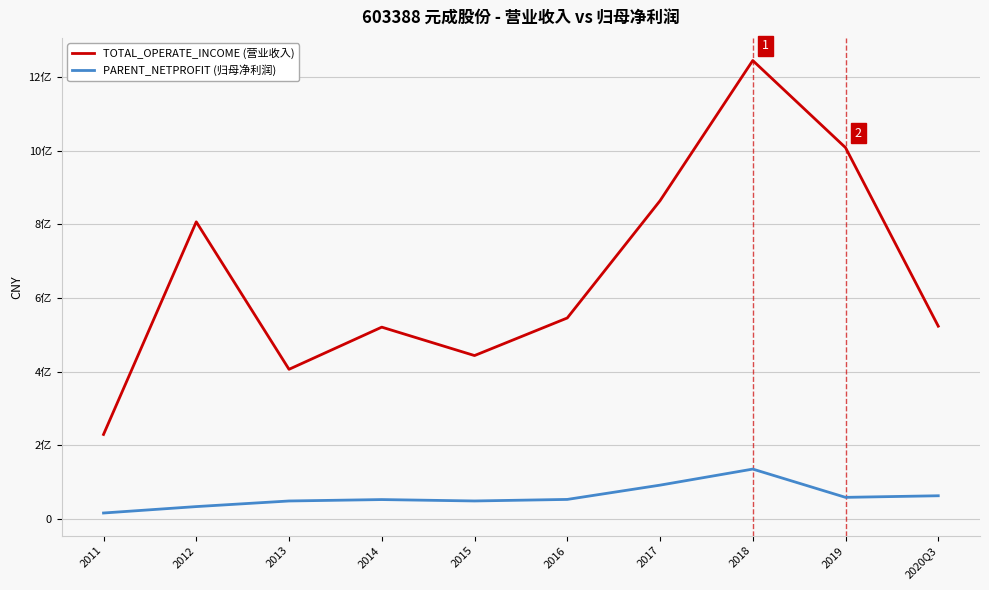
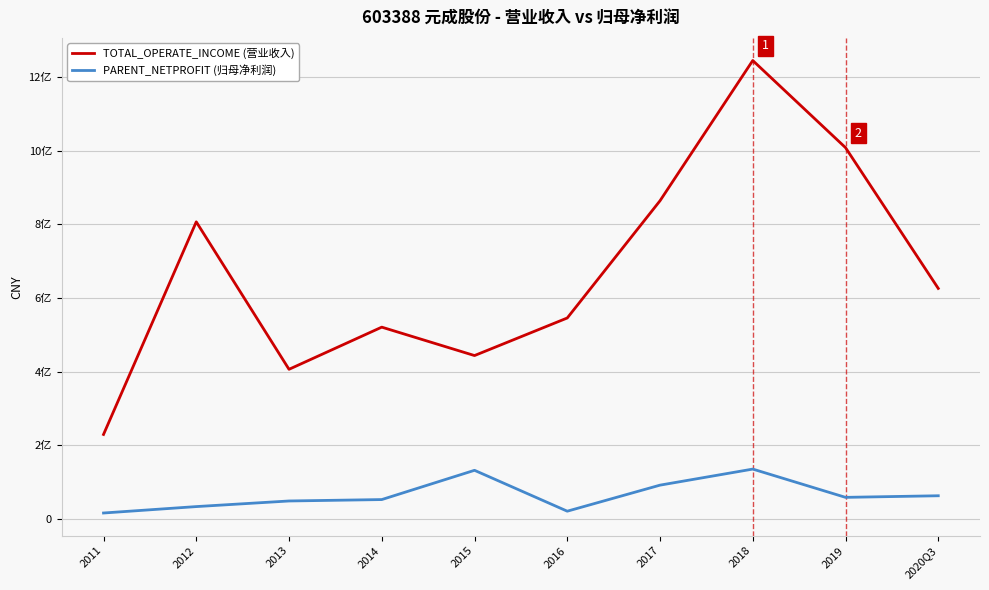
  {
    "TOTAL_OPERATE_INCOME (营业收入)": {
      "2011": "2.3亿",
      "2012": "8.1亿",
      "2013": "4.1亿",
      "2014": "5.2亿",
      "2015": "4.4亿",
      "2016": "5.5亿",
      "2017": "8.6亿",
-     "2020Q3": "5.2亿"
+     "2020Q3": "6.3亿"
    },
    "PARENT_NETPROFIT (归母净利润)": {
      "2011": "0.2亿",
      "2012": "0.3亿",
      "2013": "0.5亿",
      "2014": "0.5亿",
-     "2015": "0.5亿",
-     "2016": "0.5亿",
+     "2015": "1.3亿",
+     "2016": "0.2亿",
      "2017": "0.9亿",
      "2018": "1.4亿",
      "2019": "0.6亿",
      "2020Q3": "0.6亿"
    }
  }
